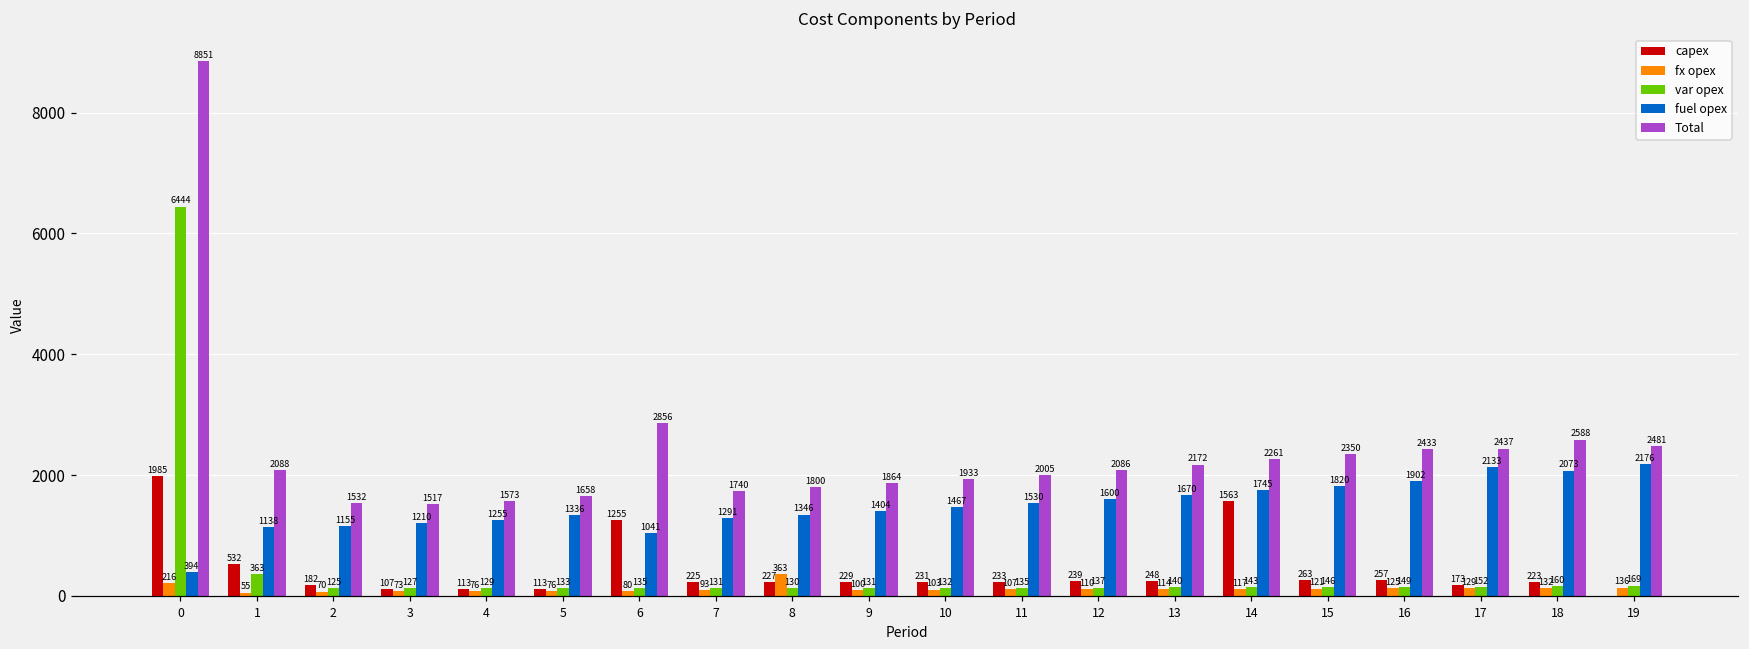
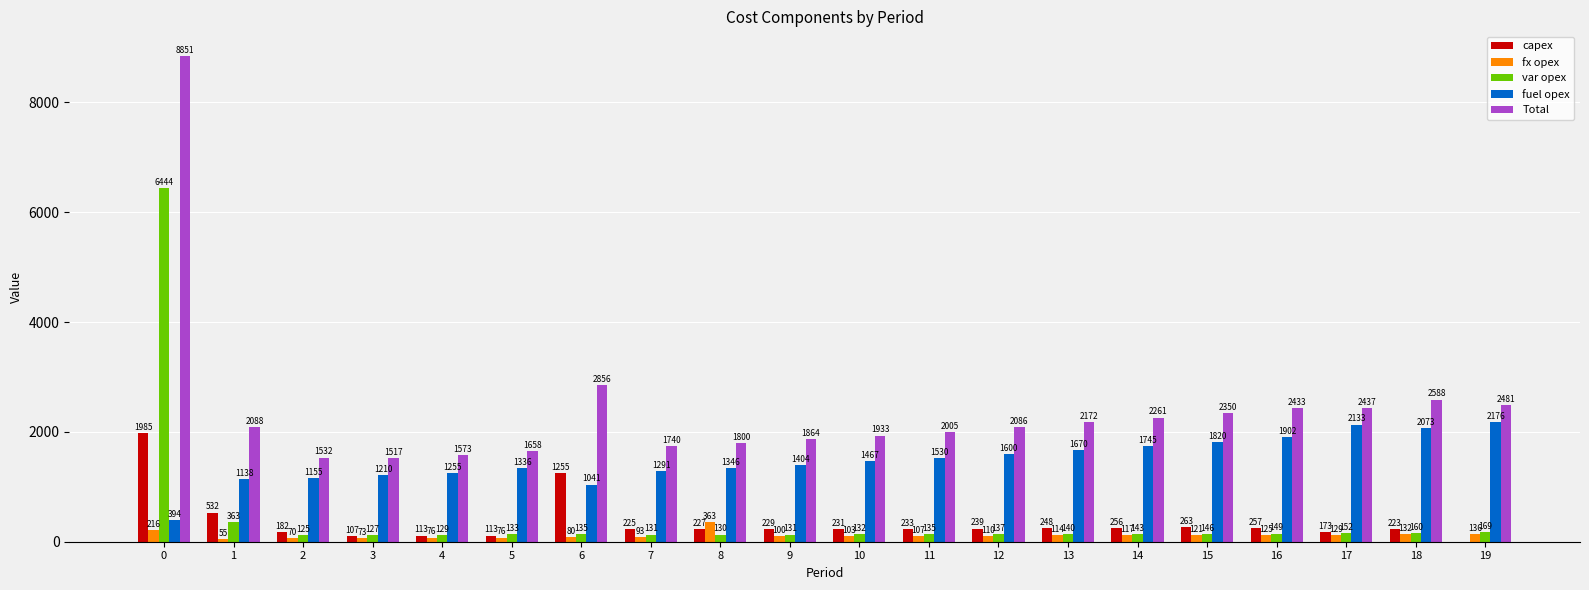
  {
    "capex": {
      "0": 1985,
      "1": 532,
      "2": 182,
      "3": 107,
      "4": 113,
      "5": 113,
      "6": 1255,
      "7": 225,
      "8": 227,
      "9": 229,
      "10": 231,
      "11": 233,
      "12": 239,
      "13": 248,
-     "14": 1563,
+     "14": 256,
      "15": 263,
      "16": 257,
      "18": 223
    },
    "fx opex": {
      "0": 216,
      "1": 55,
      "2": 70,
      "3": 73,
      "4": 76,
      "5": 76,
      "6": 80,
      "7": 93,
      "8": 363
    },
    "var opex": {
      "0": 6444,
      "1": 363,
      "2": 125,
      "3": 127,
      "4": 129,
      "5": 133,
      "6": 135,
      "7": 131,
      "8": 130
    },
    "fuel opex": {
      "0": 394,
      "1": 1138,
      "2": 1155,
      "3": 1210,
      "4": 1255,
      "5": 1336,
      "6": 1041,
      "7": 1291,
      "8": 1346,
      "9": 1404,
      "10": 1467,
      "11": 1530,
      "12": 1600,
      "13": 1670,
      "14": 1745,
      "15": 1820,
      "16": 1902,
      "17": 2133,
      "18": 2073,
      "19": 2176
    },
    "Total": {
      "0": 8851,
      "1": 2088,
      "2": 1532,
      "3": 1517,
      "4": 1573,
      "5": 1658,
      "6": 2856,
      "7": 1740,
      "8": 1800,
      "9": 1864,
      "10": 1933,
      "11": 2005,
      "12": 2086,
      "13": 2172,
      "14": 2261,
      "15": 2350,
      "16": 2433,
      "17": 2437,
      "18": 2588,
      "19": 2481
    }
  }
